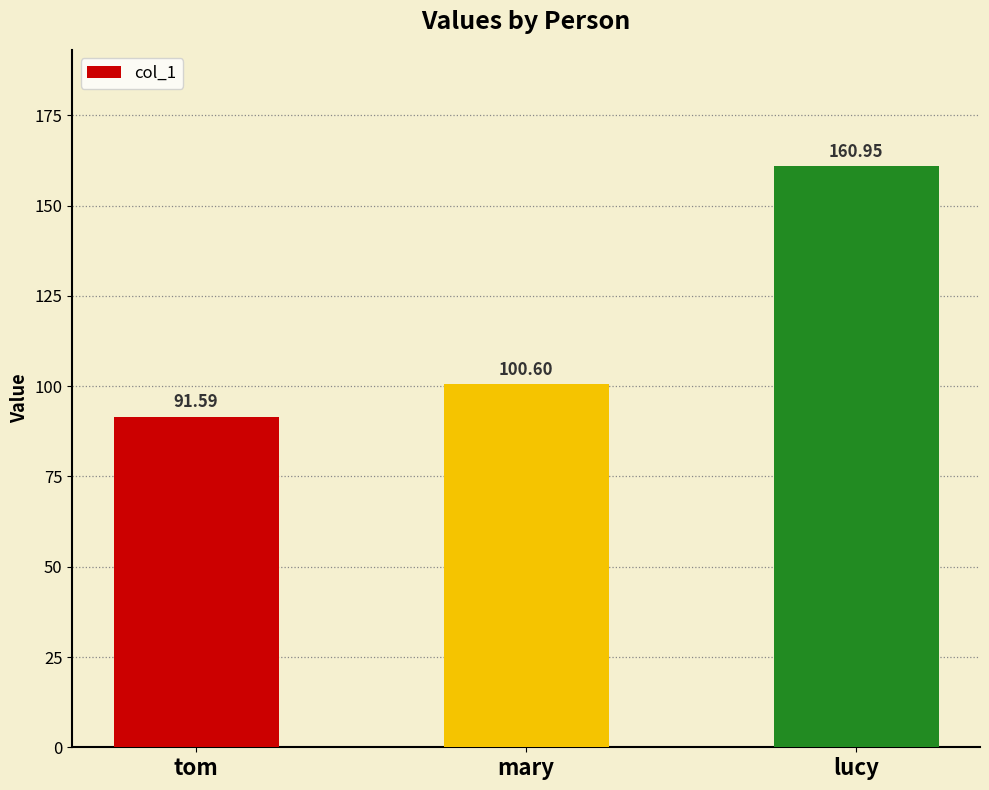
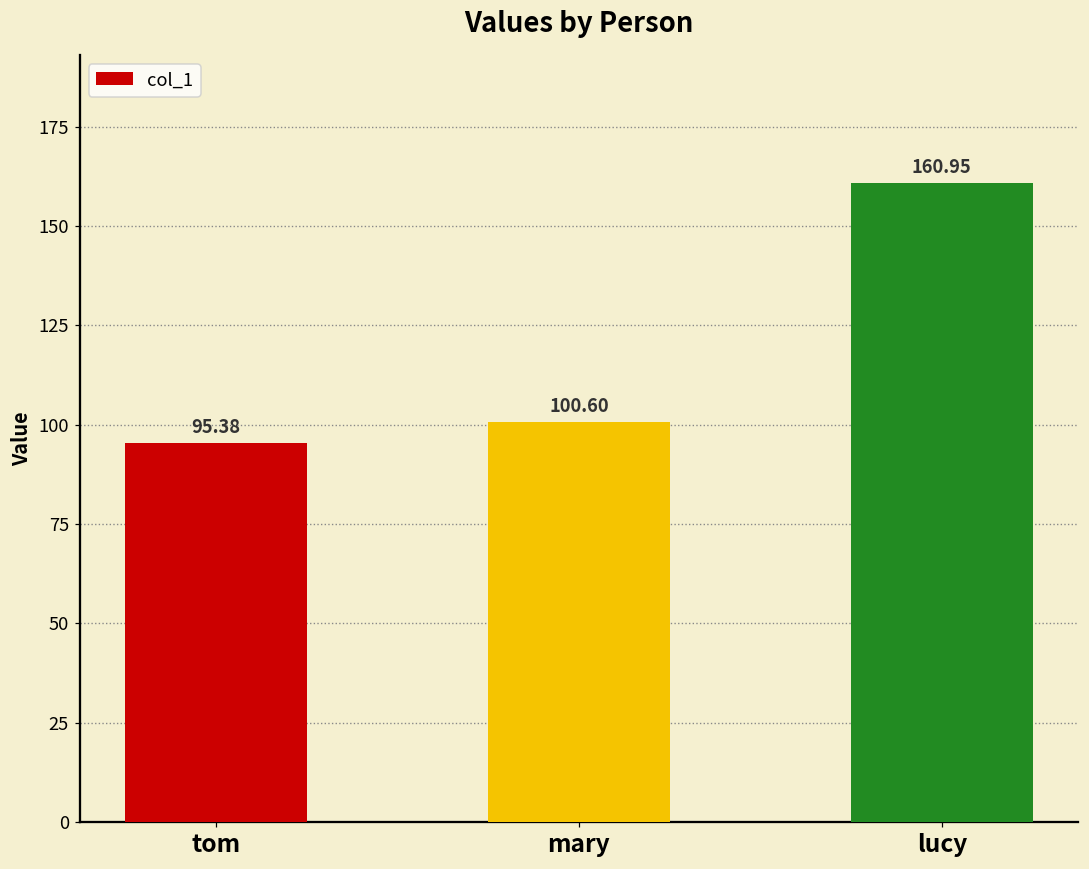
  {
-   "tom": 91.59,
+   "tom": 95.38,
    "mary": 100.60,
    "lucy": 160.95
  }
